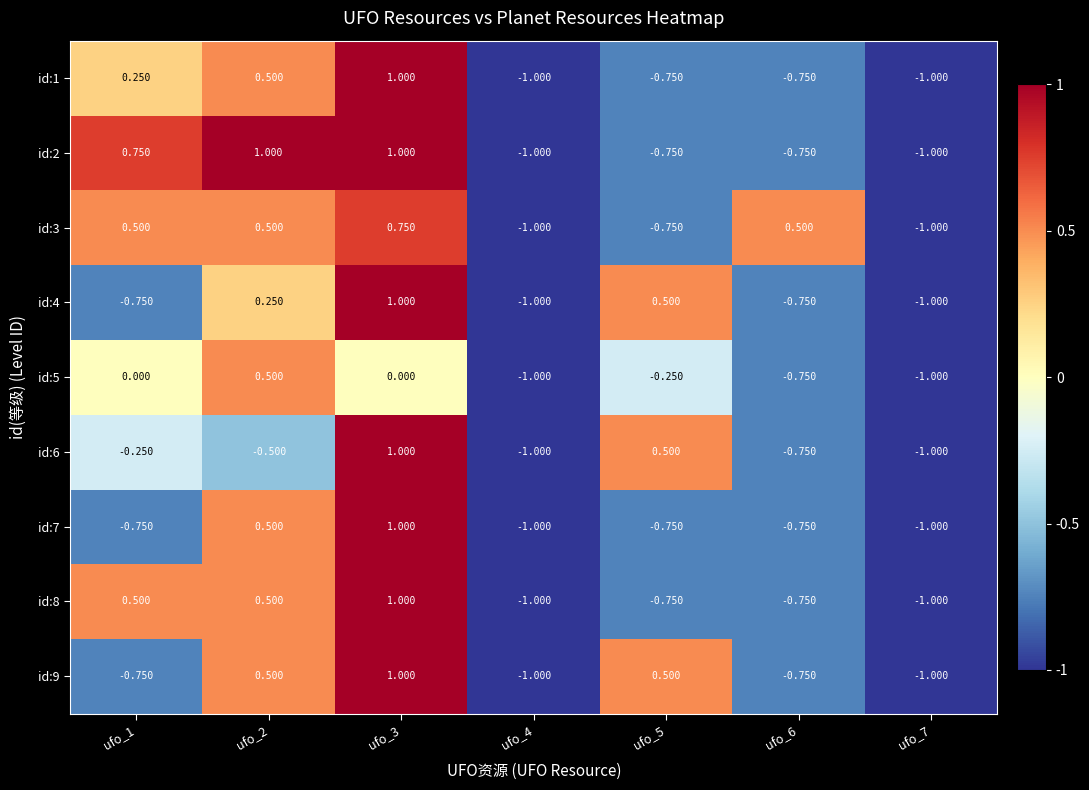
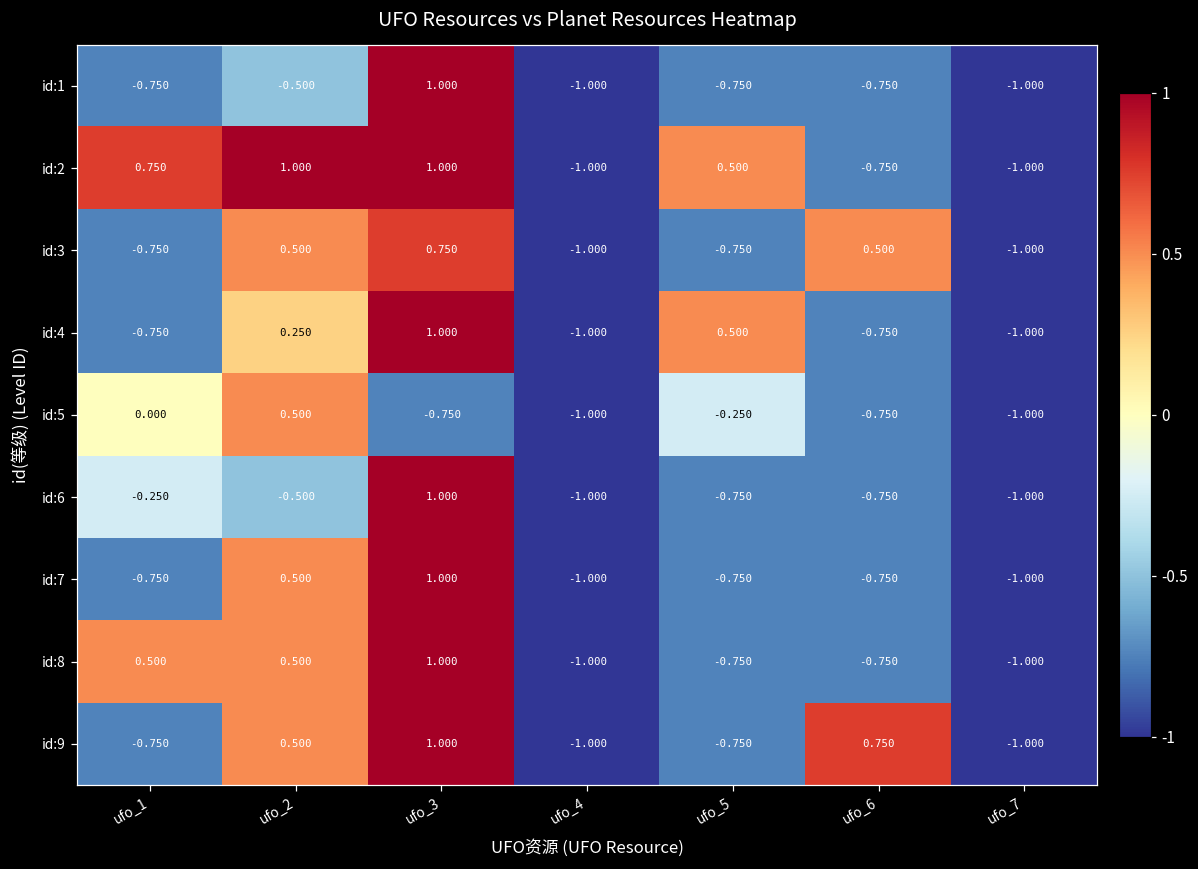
  {
    "id:1": {
-     "ufo_1": 0.250,
-     "ufo_2": 0.500,
+     "ufo_1": -0.750,
+     "ufo_2": -0.500,
      "ufo_3": 1.000,
      "ufo_4": -1.000,
      "ufo_5": -0.750,
      "ufo_6": -0.750,
      "ufo_7": -1.000
    },
    "id:2": {
      "ufo_1": 0.750,
      "ufo_2": 1.000,
      "ufo_3": 1.000,
      "ufo_4": -1.000,
-     "ufo_5": -0.750,
+     "ufo_5": 0.500,
      "ufo_6": -0.750,
      "ufo_7": -1.000
    },
    "id:3": {
-     "ufo_1": 0.500,
+     "ufo_1": -0.750,
      "ufo_2": 0.500,
      "ufo_3": 0.750,
      "ufo_4": -1.000,
      "ufo_5": -0.750,
      "ufo_6": 0.500,
      "ufo_7": -1.000
    },
    "id:4": {
      "ufo_1": -0.750,
      "ufo_2": 0.250,
      "ufo_3": 1.000,
      "ufo_4": -1.000,
      "ufo_5": 0.500,
      "ufo_6": -0.750,
      "ufo_7": -1.000
    },
    "id:5": {
      "ufo_1": 0.000,
      "ufo_2": 0.500,
-     "ufo_3": 0.000,
+     "ufo_3": -0.750,
      "ufo_4": -1.000,
      "ufo_5": -0.250,
      "ufo_6": -0.750,
      "ufo_7": -1.000
    },
    "id:6": {
      "ufo_1": -0.250,
      "ufo_2": -0.500,
      "ufo_3": 1.000,
      "ufo_4": -1.000,
-     "ufo_5": 0.500,
+     "ufo_5": -0.750,
      "ufo_6": -0.750,
      "ufo_7": -1.000
    },
    "id:7": {
      "ufo_1": -0.750,
      "ufo_2": 0.500,
      "ufo_3": 1.000,
      "ufo_4": -1.000,
      "ufo_5": -0.750,
      "ufo_6": -0.750,
      "ufo_7": -1.000
    },
    "id:8": {
      "ufo_1": 0.500,
      "ufo_2": 0.500,
      "ufo_3": 1.000,
      "ufo_4": -1.000,
      "ufo_5": -0.750,
      "ufo_6": -0.750,
      "ufo_7": -1.000
    },
    "id:9": {
      "ufo_1": -0.750,
      "ufo_2": 0.500,
      "ufo_3": 1.000,
      "ufo_4": -1.000,
-     "ufo_5": 0.500,
-     "ufo_6": -0.750,
+     "ufo_5": -0.750,
+     "ufo_6": 0.750,
      "ufo_7": -1.000
    }
  }
